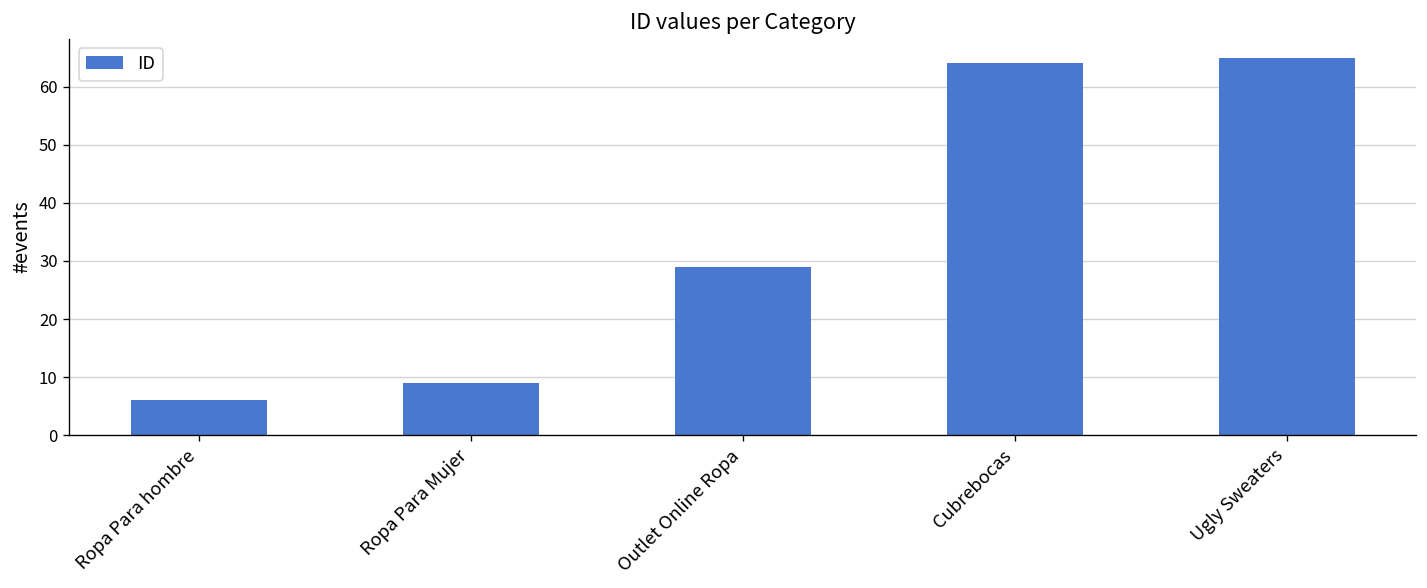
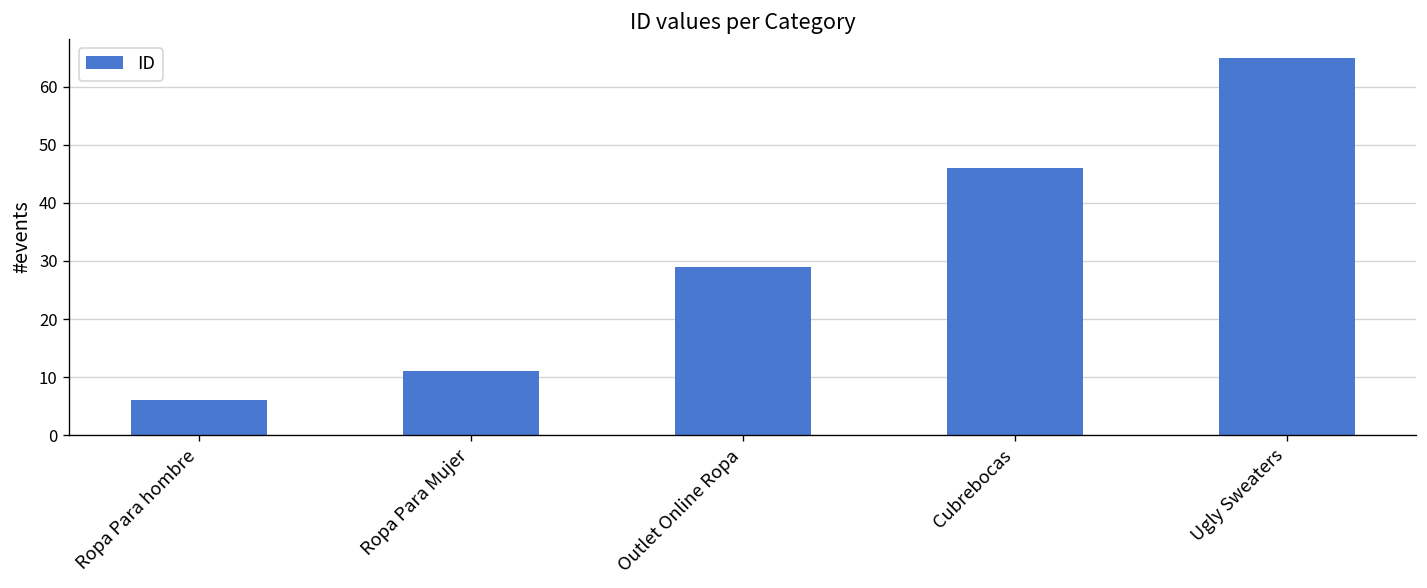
  {
    "Ropa Para hombre": 6,
-   "Ropa Para Mujer": 9,
+   "Ropa Para Mujer": 11,
    "Outlet Online Ropa": 29,
-   "Cubrebocas": 64,
+   "Cubrebocas": 46,
    "Ugly Sweaters": 65
  }
